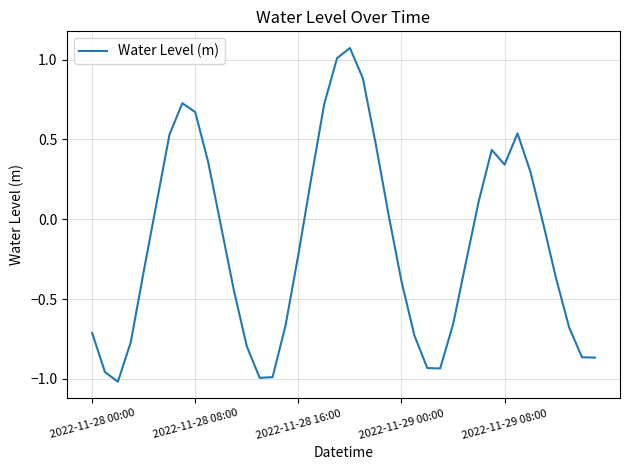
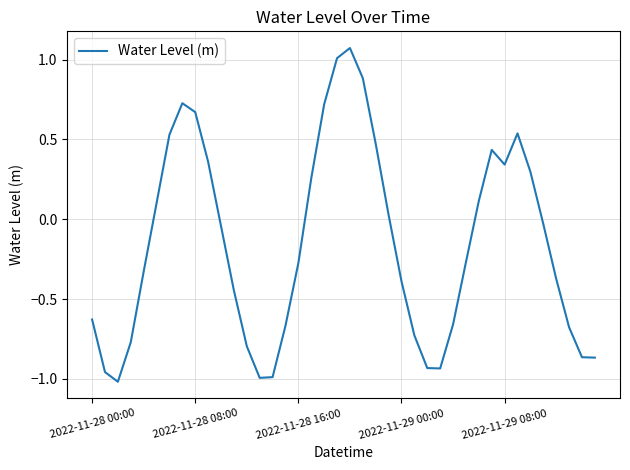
  {
-   "2022-11-28 00:00": -0.71,
+   "2022-11-28 00:00": -0.63,
    "2022-11-28 08:00": 0.67,
-   "2022-11-28 16:00": -0.22,
+   "2022-11-28 16:00": -0.27,
    "2022-11-29 00:00": -0.39,
    "2022-11-29 08:00": 0.34
  }
